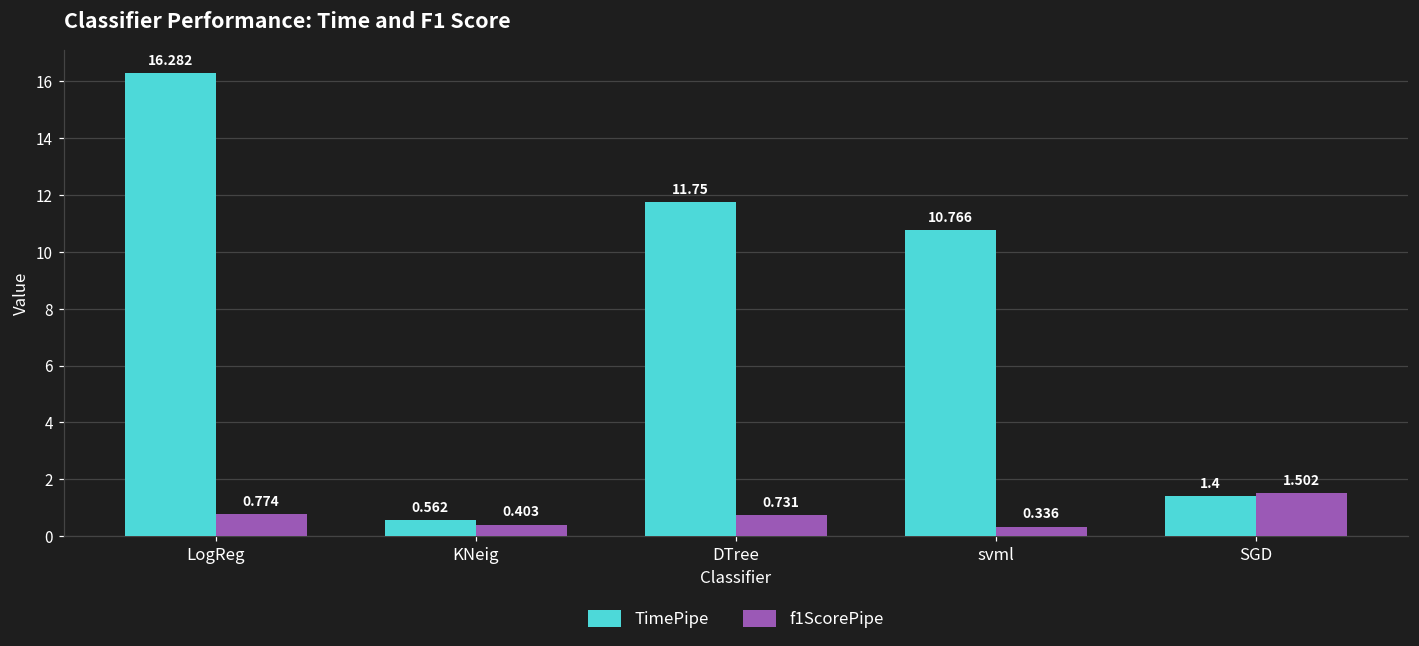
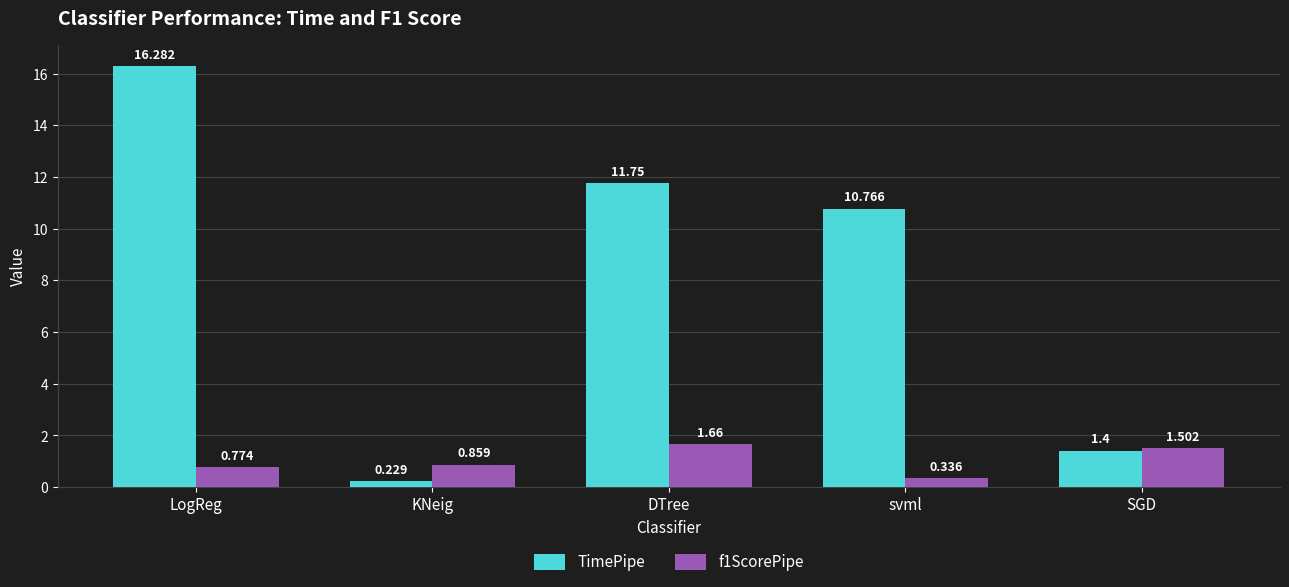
  {
    "TimePipe": {
      "LogReg": 16.282,
-     "KNeig": 0.562,
+     "KNeig": 0.229,
      "DTree": 11.75,
      "svml": 10.766,
      "SGD": 1.4
    },
    "f1ScorePipe": {
      "LogReg": 0.774,
-     "KNeig": 0.403,
-     "DTree": 0.731,
+     "KNeig": 0.859,
+     "DTree": 1.66,
      "svml": 0.336,
      "SGD": 1.502
    }
  }
